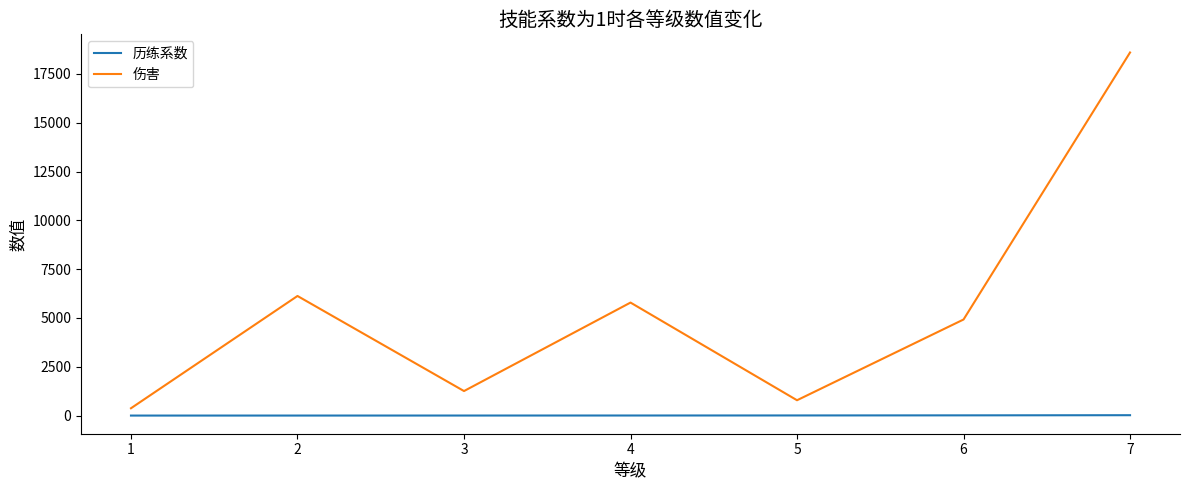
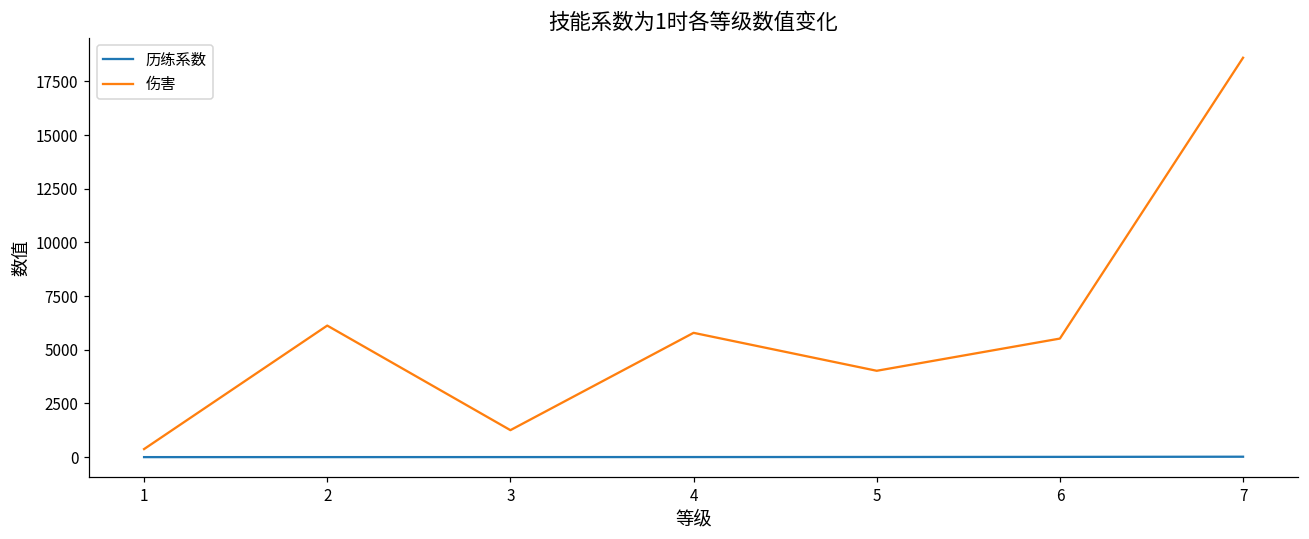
  {
    "历练系数": {
      "1": 0,
      "2": 0,
      "3": 0,
      "4": 0,
      "5": 0,
      "6": 0,
      "7": 0
    },
    "伤害": {
      "1": 400,
      "2": 6100,
      "3": 1300,
      "4": 5800,
-     "5": 800,
-     "6": 4900,
+     "5": 4000,
+     "6": 5500,
      "7": 18600
    }
  }
